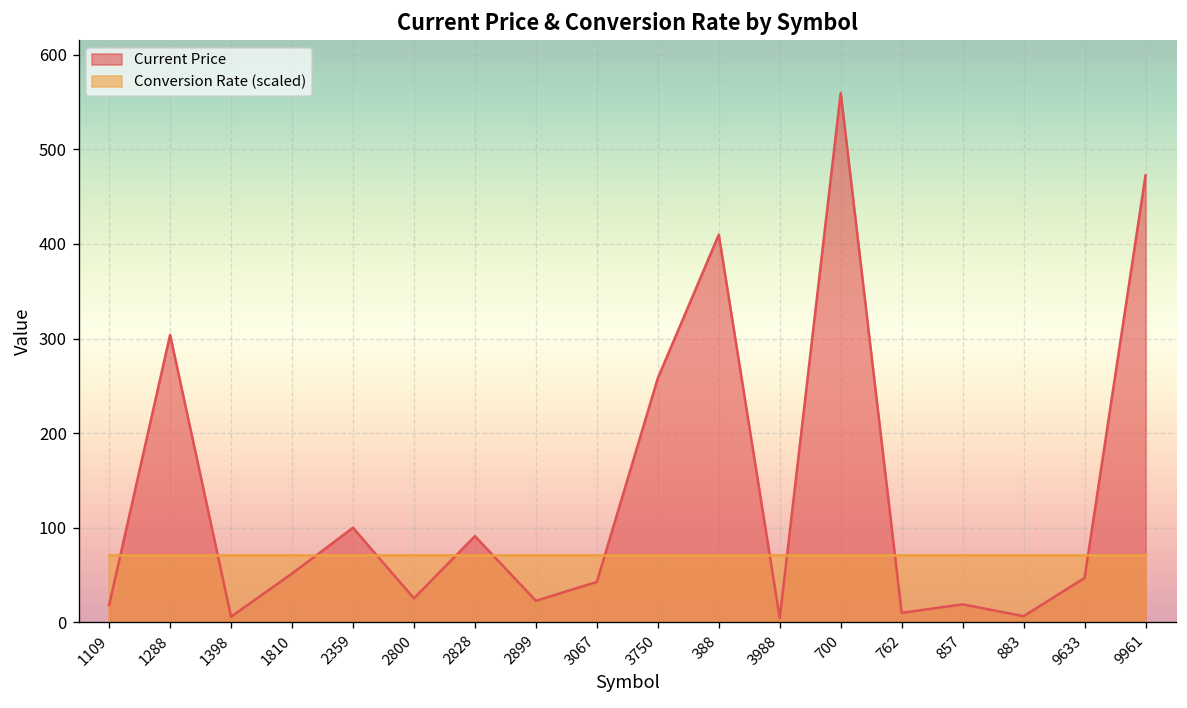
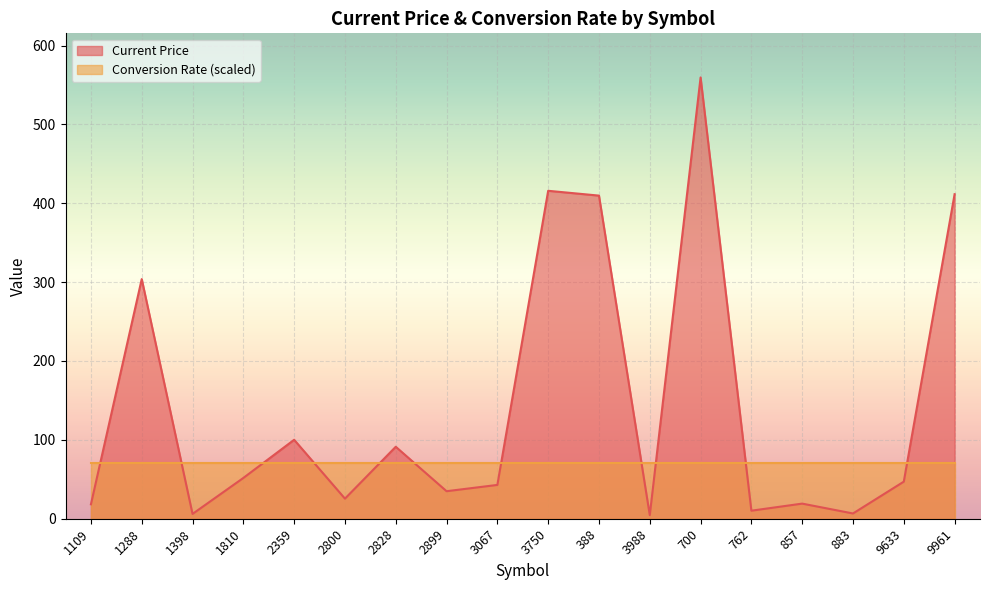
  {
    "Current Price": {
      "1109": 20,
      "1288": 300,
      "1398": 10,
      "1810": 50,
      "2359": 100,
      "2800": 30,
      "2828": 90,
-     "2899": 20,
+     "2899": 30,
      "3067": 40,
-     "3750": 260,
+     "3750": 420,
      "388": 410,
      "3988": 0,
      "700": 560,
      "762": 10,
      "857": 20,
      "883": 10,
      "9633": 50,
-     "9961": 470
+     "9961": 410
    },
    "Conversion Rate (scaled)": {
      "1109": 70,
      "1288": 70,
      "1398": 70,
      "1810": 70,
      "2359": 70,
      "2800": 70,
      "2828": 70,
      "2899": 70,
      "3067": 70,
      "3750": 70,
      "388": 70,
      "3988": 70,
      "700": 70,
      "762": 70,
      "857": 70,
      "883": 70,
      "9633": 70,
      "9961": 70
    }
  }
